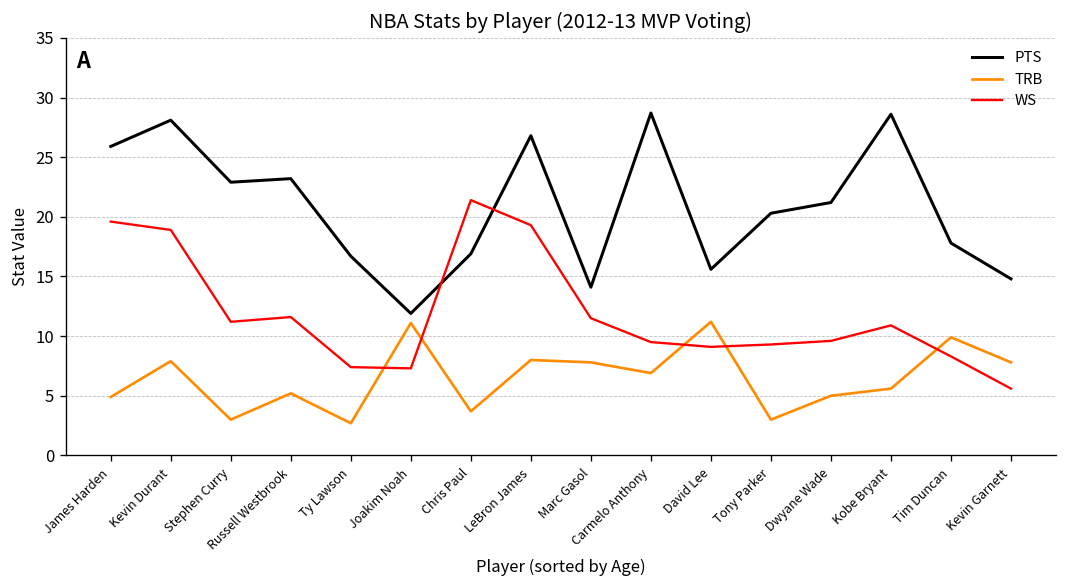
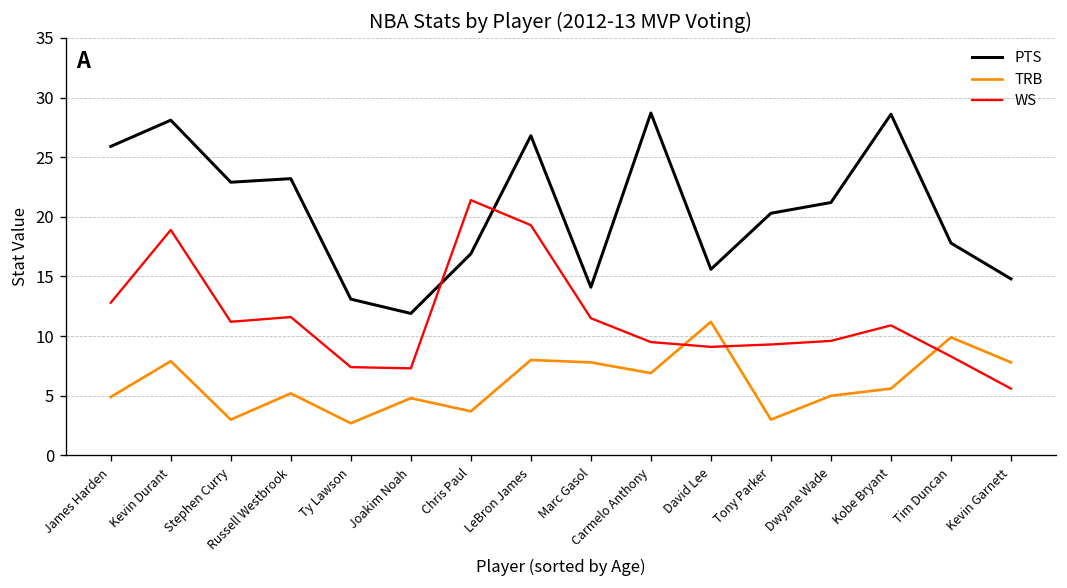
  {
    "PTS": {
      "James Harden": 26,
      "Kevin Durant": 28,
      "Stephen Curry": 23,
      "Russell Westbrook": 23,
-     "Ty Lawson": 17,
+     "Ty Lawson": 13,
      "Joakim Noah": 12,
      "Chris Paul": 17,
      "LeBron James": 27,
      "Marc Gasol": 14,
      "Carmelo Anthony": 29,
      "David Lee": 16,
      "Tony Parker": 20,
      "Dwyane Wade": 21,
      "Kobe Bryant": 29,
      "Tim Duncan": 18,
      "Kevin Garnett": 15
    },
    "TRB": {
      "James Harden": 5,
      "Kevin Durant": 8,
      "Stephen Curry": 3,
      "Russell Westbrook": 5,
      "Ty Lawson": 3,
-     "Joakim Noah": 11,
+     "Joakim Noah": 5,
      "Chris Paul": 4,
      "LeBron James": 8,
      "Marc Gasol": 8,
      "Carmelo Anthony": 7,
      "David Lee": 11,
      "Tony Parker": 3,
      "Dwyane Wade": 5,
      "Kobe Bryant": 6,
      "Tim Duncan": 10,
      "Kevin Garnett": 8
    },
    "WS": {
-     "James Harden": 20,
+     "James Harden": 13,
      "Kevin Durant": 19,
      "Stephen Curry": 11,
      "Russell Westbrook": 12,
      "Ty Lawson": 7,
      "Joakim Noah": 7,
      "Chris Paul": 21,
      "LeBron James": 19,
      "Marc Gasol": 12,
      "Carmelo Anthony": 10,
      "David Lee": 9,
      "Tony Parker": 9,
      "Dwyane Wade": 10,
      "Kobe Bryant": 11,
      "Tim Duncan": 8,
      "Kevin Garnett": 6
    }
  }
